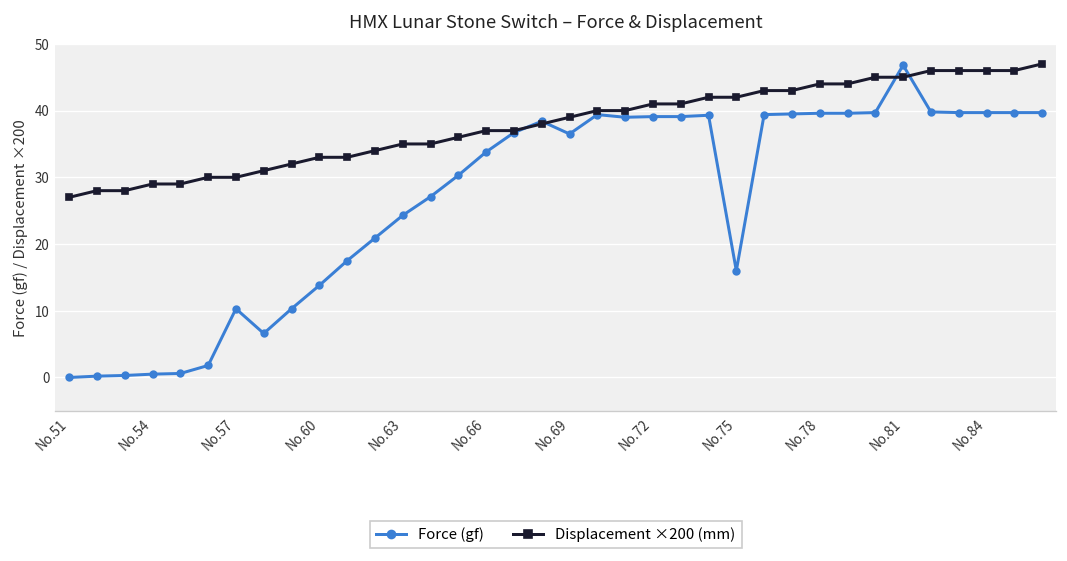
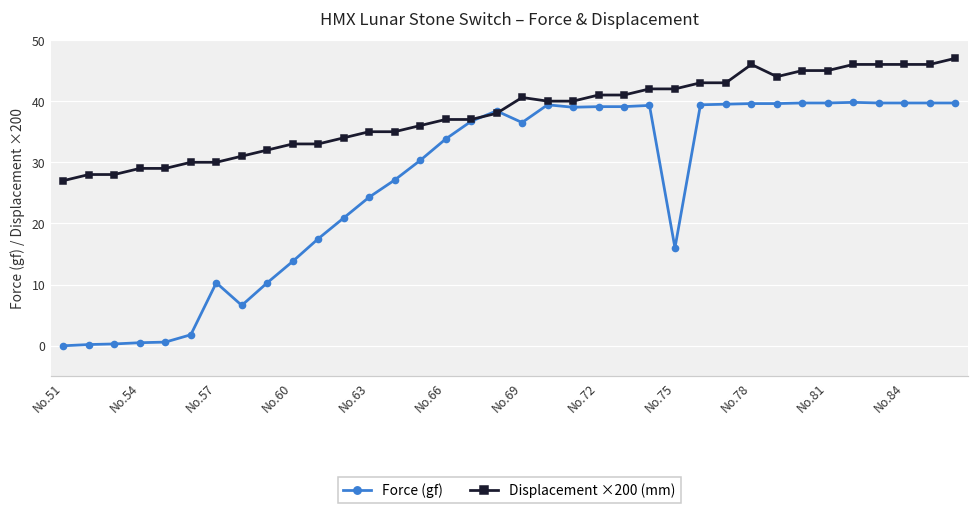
  {
    "Force (gf)": {
      "No.51": 0,
      "No.54": 1,
      "No.57": 10,
      "No.60": 14,
      "No.63": 24,
      "No.66": 34,
      "No.69": 37,
      "No.72": 39,
      "No.75": 16,
      "No.78": 40,
-     "No.81": 47,
+     "No.81": 40,
      "No.84": 40
    },
    "Displacement ×200 (mm)": {
      "No.51": 27,
      "No.54": 29,
      "No.57": 30,
      "No.60": 33,
      "No.63": 35,
      "No.66": 37,
-     "No.69": 39,
+     "No.69": 41,
      "No.72": 41,
      "No.75": 42,
-     "No.78": 44,
+     "No.78": 46,
      "No.81": 45,
      "No.84": 46
    }
  }
